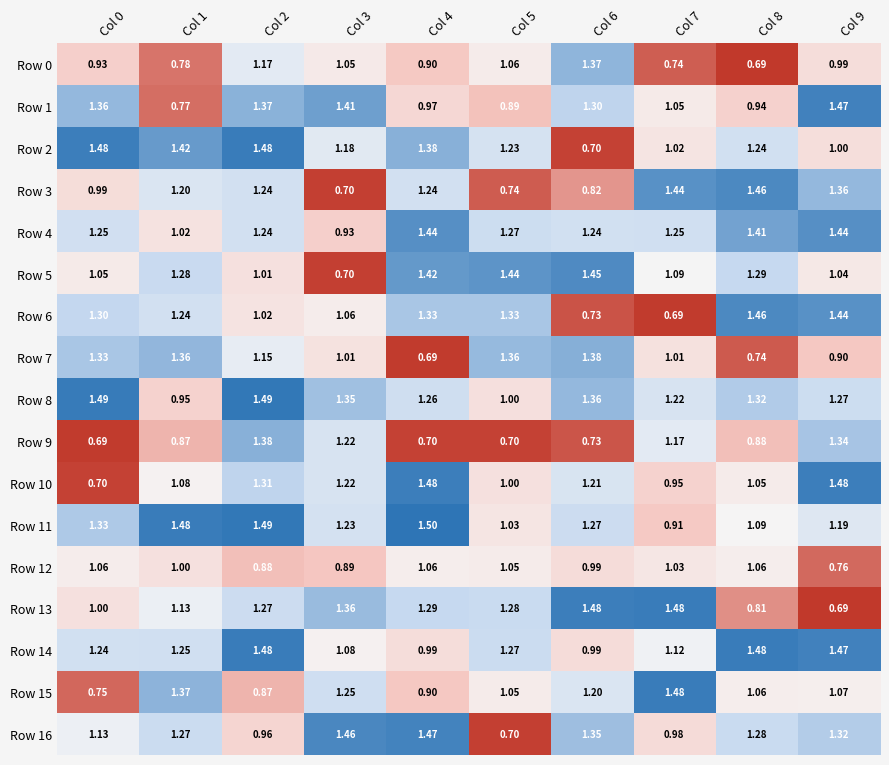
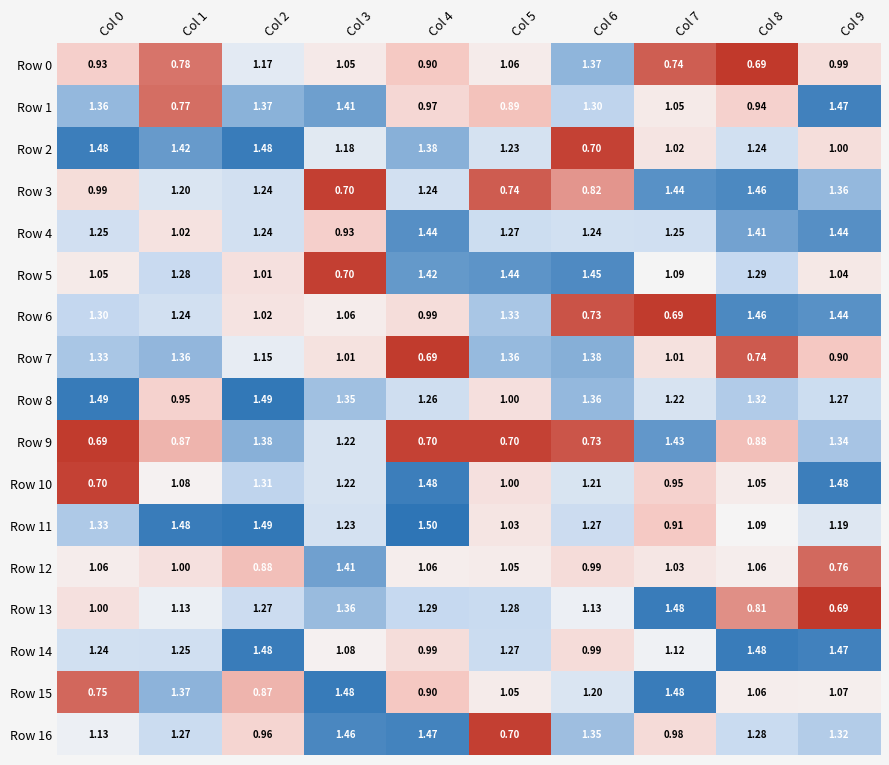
  {
    "Row 0": {
      "Col 0": 0.93,
      "Col 1": 0.78,
      "Col 2": 1.17,
      "Col 3": 1.05,
      "Col 4": 0.90,
      "Col 5": 1.06,
      "Col 6": 1.37,
      "Col 7": 0.74,
      "Col 8": 0.69,
      "Col 9": 0.99
    },
    "Row 1": {
      "Col 0": 1.36,
      "Col 1": 0.77,
      "Col 2": 1.37,
      "Col 3": 1.41,
      "Col 4": 0.97,
      "Col 5": 0.89,
      "Col 6": 1.30,
      "Col 7": 1.05,
      "Col 8": 0.94,
      "Col 9": 1.47
    },
    "Row 2": {
      "Col 0": 1.48,
      "Col 1": 1.42,
      "Col 2": 1.48,
      "Col 3": 1.18,
      "Col 4": 1.38,
      "Col 5": 1.23,
      "Col 6": 0.70,
      "Col 7": 1.02,
      "Col 8": 1.24,
      "Col 9": 1.00
    },
    "Row 3": {
      "Col 0": 0.99,
      "Col 1": 1.20,
      "Col 2": 1.24,
      "Col 3": 0.70,
      "Col 4": 1.24,
      "Col 5": 0.74,
      "Col 6": 0.82,
      "Col 7": 1.44,
      "Col 8": 1.46,
      "Col 9": 1.36
    },
    "Row 4": {
      "Col 0": 1.25,
      "Col 1": 1.02,
      "Col 2": 1.24,
      "Col 3": 0.93,
      "Col 4": 1.44,
      "Col 5": 1.27,
      "Col 6": 1.24,
      "Col 7": 1.25,
      "Col 8": 1.41,
      "Col 9": 1.44
    },
    "Row 5": {
      "Col 0": 1.05,
      "Col 1": 1.28,
      "Col 2": 1.01,
      "Col 3": 0.70,
      "Col 4": 1.42,
      "Col 5": 1.44,
      "Col 6": 1.45,
      "Col 7": 1.09,
      "Col 8": 1.29,
      "Col 9": 1.04
    },
    "Row 6": {
      "Col 0": 1.30,
      "Col 1": 1.24,
      "Col 2": 1.02,
      "Col 3": 1.06,
-     "Col 4": 1.33,
+     "Col 4": 0.99,
      "Col 5": 1.33,
      "Col 6": 0.73,
      "Col 7": 0.69,
      "Col 8": 1.46,
      "Col 9": 1.44
    },
    "Row 7": {
      "Col 0": 1.33,
      "Col 1": 1.36,
      "Col 2": 1.15,
      "Col 3": 1.01,
      "Col 4": 0.69,
      "Col 5": 1.36,
      "Col 6": 1.38,
      "Col 7": 1.01,
      "Col 8": 0.74,
      "Col 9": 0.90
    },
    "Row 8": {
      "Col 0": 1.49,
      "Col 1": 0.95,
      "Col 2": 1.49,
      "Col 3": 1.35,
      "Col 4": 1.26,
      "Col 5": 1.00,
      "Col 6": 1.36,
      "Col 7": 1.22,
      "Col 8": 1.32,
      "Col 9": 1.27
    },
    "Row 9": {
      "Col 0": 0.69,
      "Col 1": 0.87,
      "Col 2": 1.38,
      "Col 3": 1.22,
      "Col 4": 0.70,
      "Col 5": 0.70,
      "Col 6": 0.73,
-     "Col 7": 1.17,
+     "Col 7": 1.43,
      "Col 8": 0.88,
      "Col 9": 1.34
    },
    "Row 10": {
      "Col 0": 0.70,
      "Col 1": 1.08,
      "Col 2": 1.31,
      "Col 3": 1.22,
      "Col 4": 1.48,
      "Col 5": 1.00,
      "Col 6": 1.21,
      "Col 7": 0.95,
      "Col 8": 1.05,
      "Col 9": 1.48
    },
    "Row 11": {
      "Col 0": 1.33,
      "Col 1": 1.48,
      "Col 2": 1.49,
      "Col 3": 1.23,
      "Col 4": 1.50,
      "Col 5": 1.03,
      "Col 6": 1.27,
      "Col 7": 0.91,
      "Col 8": 1.09,
      "Col 9": 1.19
    },
    "Row 12": {
      "Col 0": 1.06,
      "Col 1": 1.00,
      "Col 2": 0.88,
-     "Col 3": 0.89,
+     "Col 3": 1.41,
      "Col 4": 1.06,
      "Col 5": 1.05,
      "Col 6": 0.99,
      "Col 7": 1.03,
      "Col 8": 1.06,
      "Col 9": 0.76
    },
    "Row 13": {
      "Col 0": 1.00,
      "Col 1": 1.13,
      "Col 2": 1.27,
      "Col 3": 1.36,
      "Col 4": 1.29,
      "Col 5": 1.28,
-     "Col 6": 1.48,
+     "Col 6": 1.13,
      "Col 7": 1.48,
      "Col 8": 0.81,
      "Col 9": 0.69
    },
    "Row 14": {
      "Col 0": 1.24,
      "Col 1": 1.25,
      "Col 2": 1.48,
      "Col 3": 1.08,
      "Col 4": 0.99,
      "Col 5": 1.27,
      "Col 6": 0.99,
      "Col 7": 1.12,
      "Col 8": 1.48,
      "Col 9": 1.47
    },
    "Row 15": {
      "Col 0": 0.75,
      "Col 1": 1.37,
      "Col 2": 0.87,
-     "Col 3": 1.25,
+     "Col 3": 1.48,
      "Col 4": 0.90,
      "Col 5": 1.05,
      "Col 6": 1.20,
      "Col 7": 1.48,
      "Col 8": 1.06,
      "Col 9": 1.07
    },
    "Row 16": {
      "Col 0": 1.13,
      "Col 1": 1.27,
      "Col 2": 0.96,
      "Col 3": 1.46,
      "Col 4": 1.47,
      "Col 5": 0.70,
      "Col 6": 1.35,
      "Col 7": 0.98,
      "Col 8": 1.28,
      "Col 9": 1.32
    }
  }
